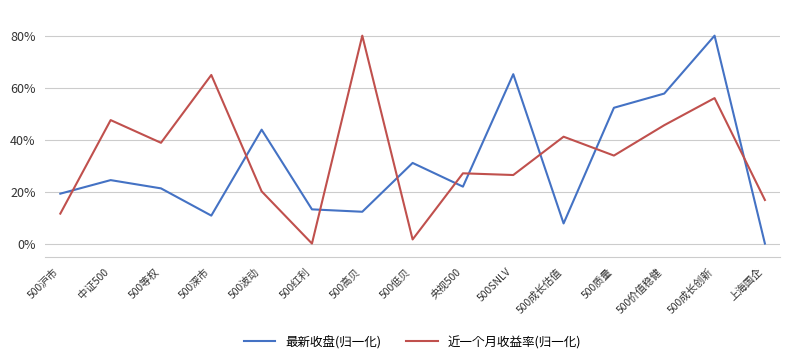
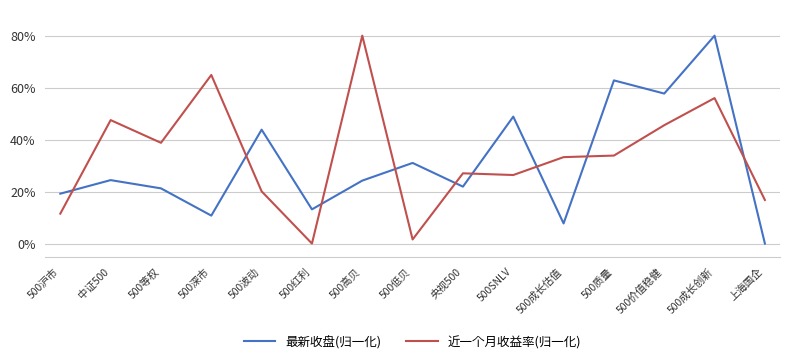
  {
    "最新收盘(归一化)": {
      "500沪市": "19%",
      "中证500": "24%",
      "500等权": "21%",
      "500深市": "11%",
      "500波动": "44%",
      "500红利": "13%",
-     "500高贝": "12%",
+     "500高贝": "24%",
      "500低贝": "31%",
      "央视500": "22%",
-     "500SNLV": "65%",
+     "500SNLV": "49%",
      "500成长估值": "8%",
-     "500质量": "52%",
+     "500质量": "63%",
      "500价值稳健": "58%",
      "500成长创新": "80%",
      "上海国企": "0%"
    },
    "近一个月收益率(归一化)": {
      "500沪市": "12%",
      "中证500": "48%",
      "500等权": "39%",
      "500深市": "65%",
      "500波动": "20%",
      "500红利": "0%",
      "500高贝": "80%",
      "500低贝": "2%",
      "央视500": "27%",
      "500SNLV": "26%",
-     "500成长估值": "41%",
+     "500成长估值": "33%",
      "500质量": "34%",
      "500价值稳健": "46%",
      "500成长创新": "56%",
      "上海国企": "17%"
    }
  }
